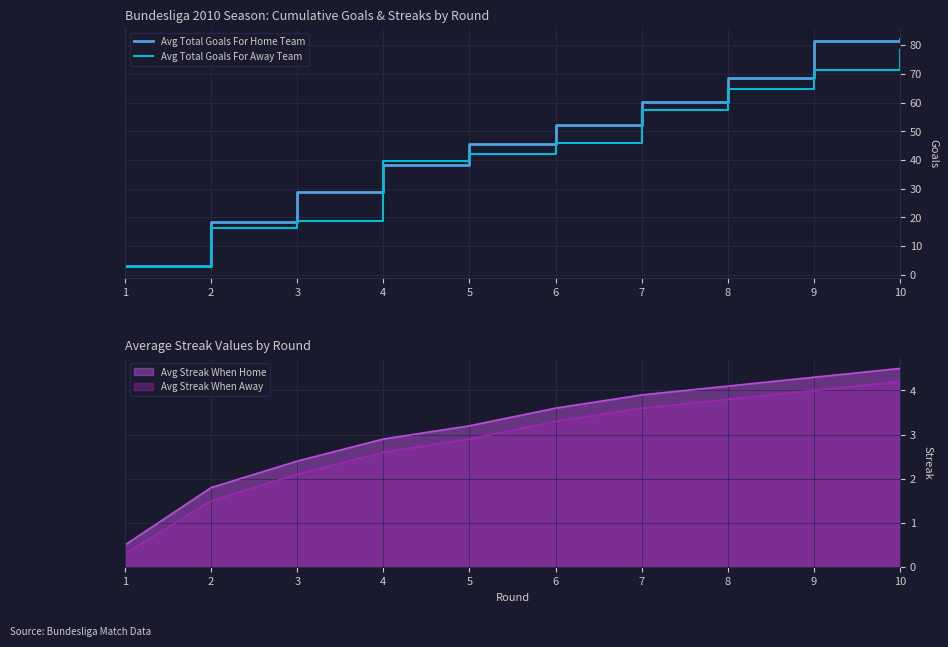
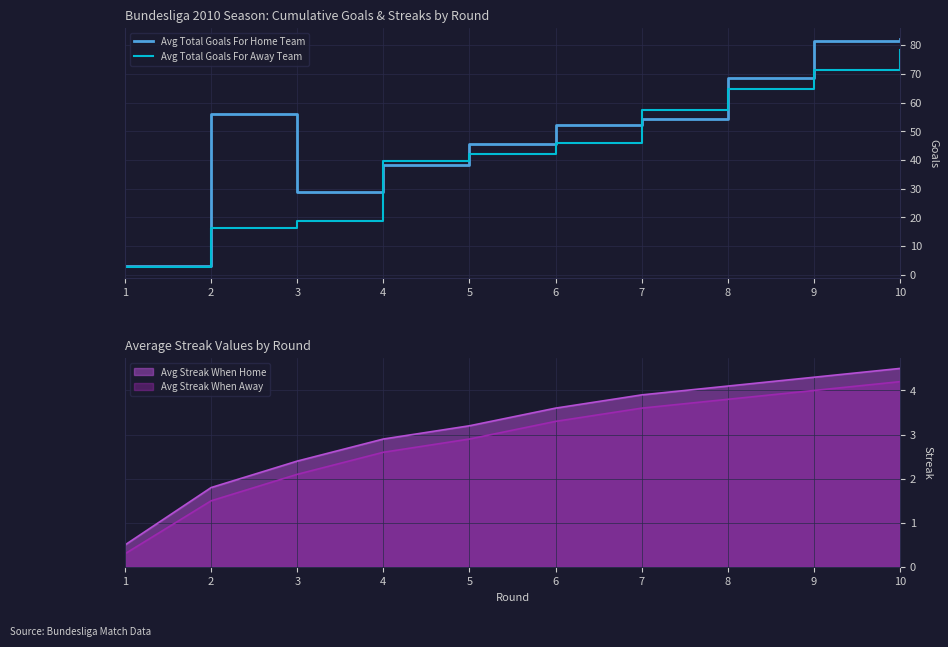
  {
    "Bundesliga 2010 Season: Cumulative Goals & Streaks by Round": {
      "Avg Total Goals For Home Team": {
-       "2": 19,
+       "2": 56,
        "3": 29,
        "4": 38,
        "5": 46,
        "6": 52,
-       "7": 60,
+       "7": 54,
        "8": 68,
        "9": 82,
        "10": 82
      },
      "Avg Total Goals For Away Team": {
        "2": 16,
        "3": 19,
        "4": 40,
        "5": 42,
        "6": 46,
        "7": 57,
        "8": 65,
        "9": 72,
        "10": 78
      }
    }
  }
